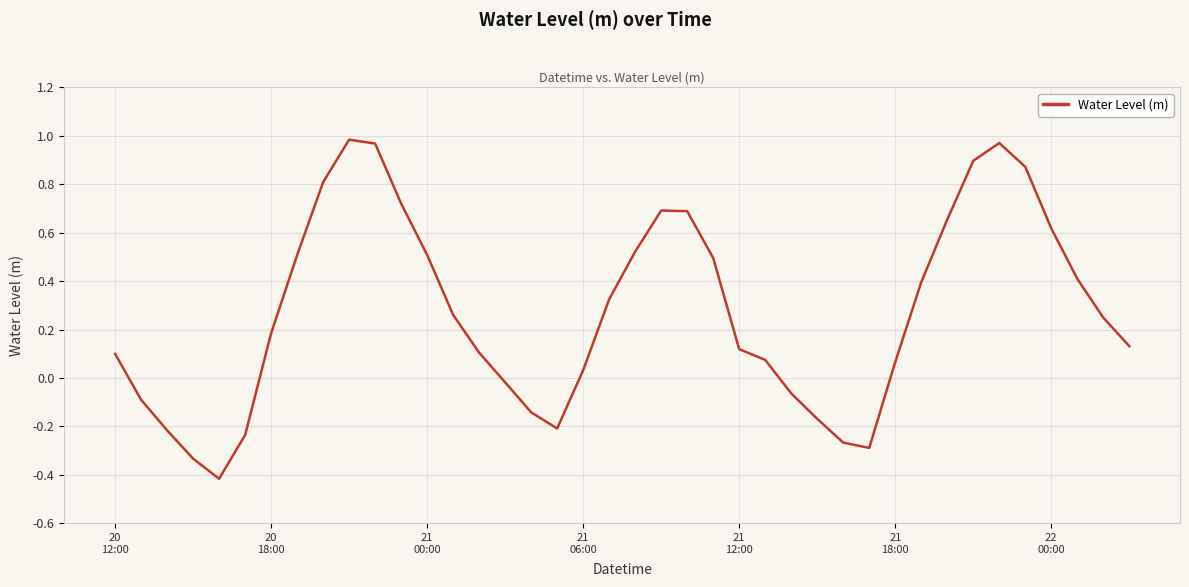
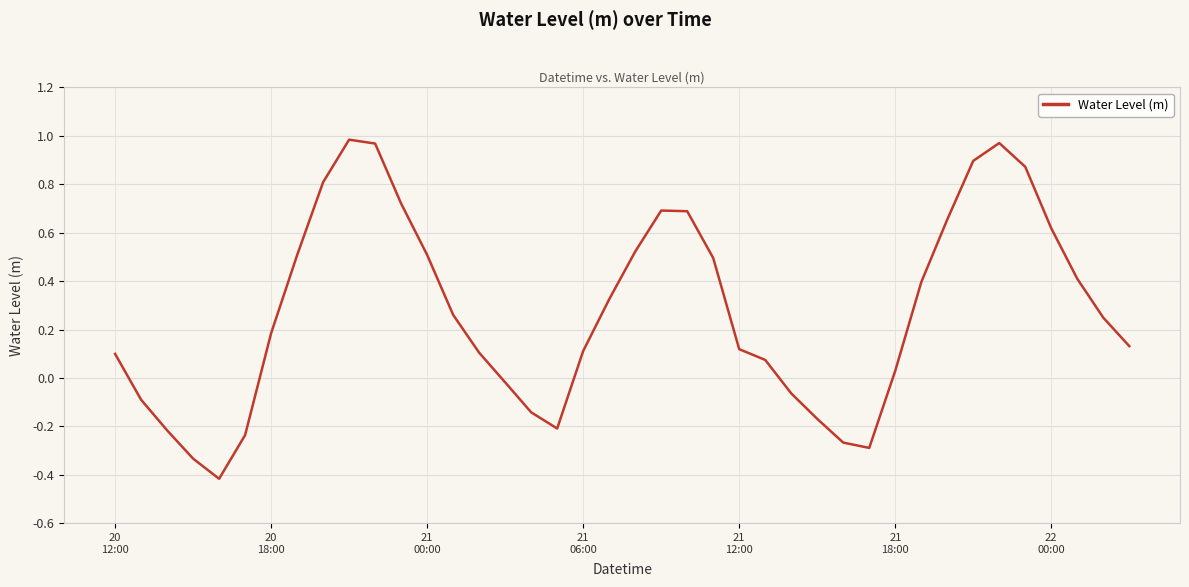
  {
    "20 12:00": 0.10,
    "20 18:00": 0.18,
    "21 00:00": 0.51,
-   "21 06:00": 0.03,
+   "21 06:00": 0.11,
    "21 12:00": 0.12,
-   "21 18:00": 0.07,
+   "21 18:00": 0.03,
    "22 00:00": 0.62
  }
